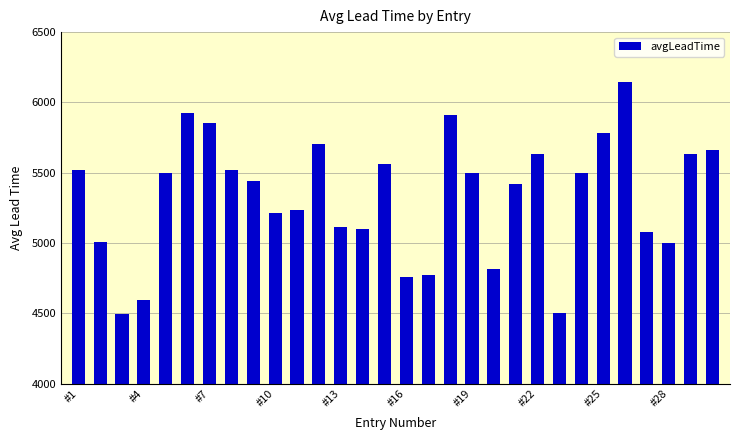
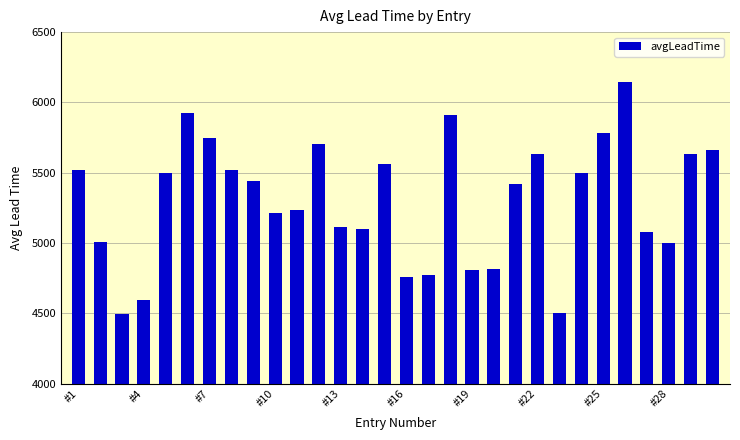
  {
    "#1": 5520,
    "#4": 4600,
-   "#7": 5850,
+   "#7": 5750,
    "#10": 5220,
    "#13": 5110,
    "#16": 4760,
-   "#19": 5490,
+   "#19": 4810,
    "#22": 5640,
    "#25": 5780,
    "#28": 5000
  }
